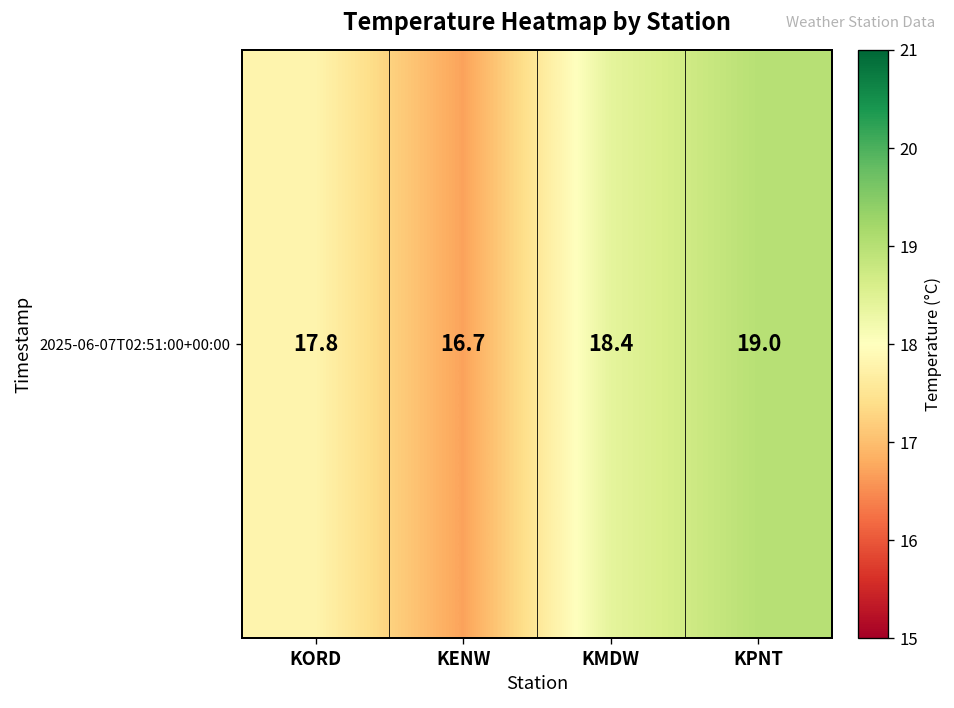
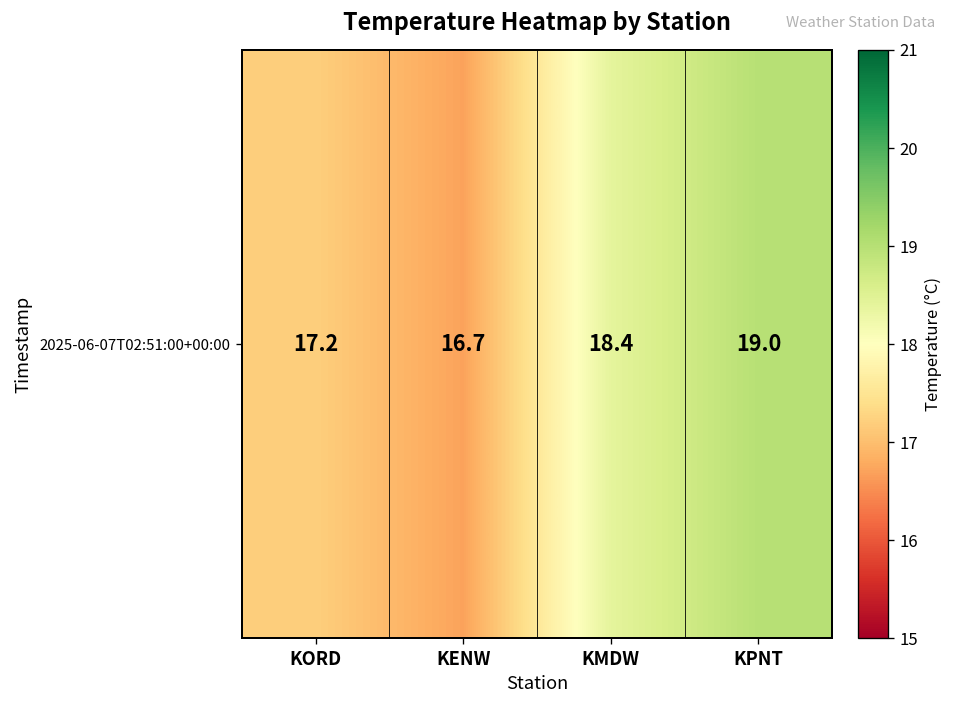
  {
    "2025-06-07T02:51:00+00:00": {
-     "KORD": 17.8,
+     "KORD": 17.2,
      "KENW": 16.7,
      "KMDW": 18.4,
      "KPNT": 19.0
    }
  }
